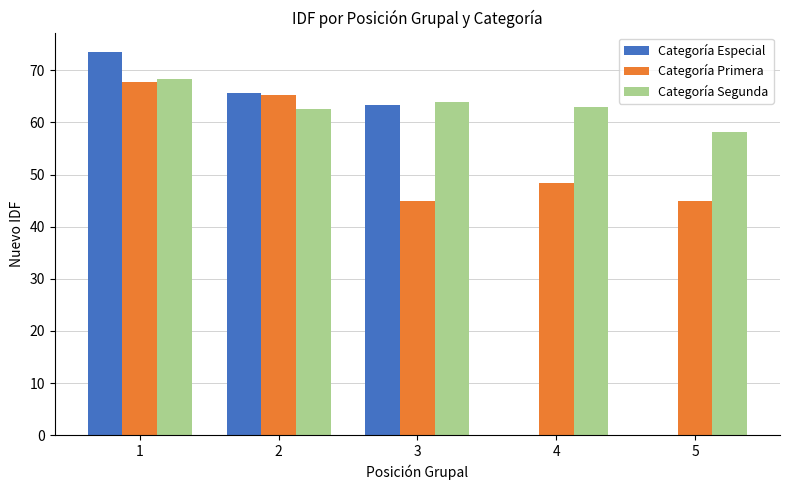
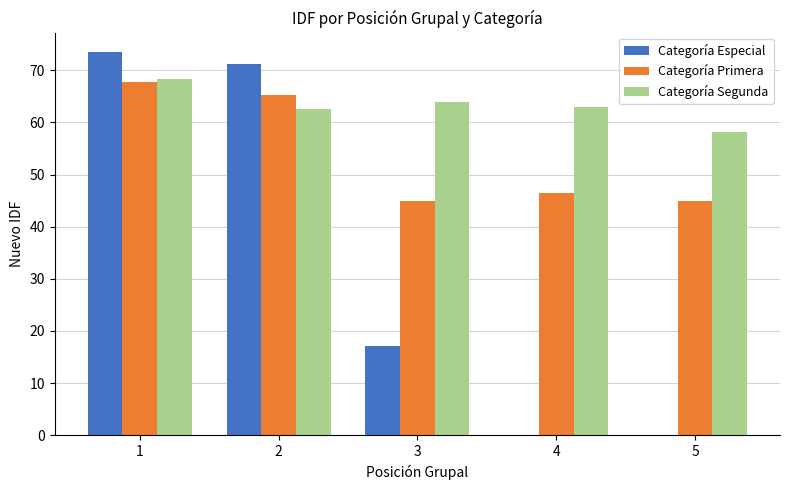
  {
    "Categoría Especial": {
      "1": 74,
-     "2": 66,
-     "3": 63,
+     "2": 71,
+     "3": 17,
      "4": 0,
      "5": 0
    },
    "Categoría Primera": {
      "1": 68,
      "2": 65,
      "3": 45,
-     "4": 48,
+     "4": 46,
      "5": 45
    },
    "Categoría Segunda": {
      "1": 68,
      "2": 63,
      "3": 64,
      "4": 63,
      "5": 58
    }
  }
